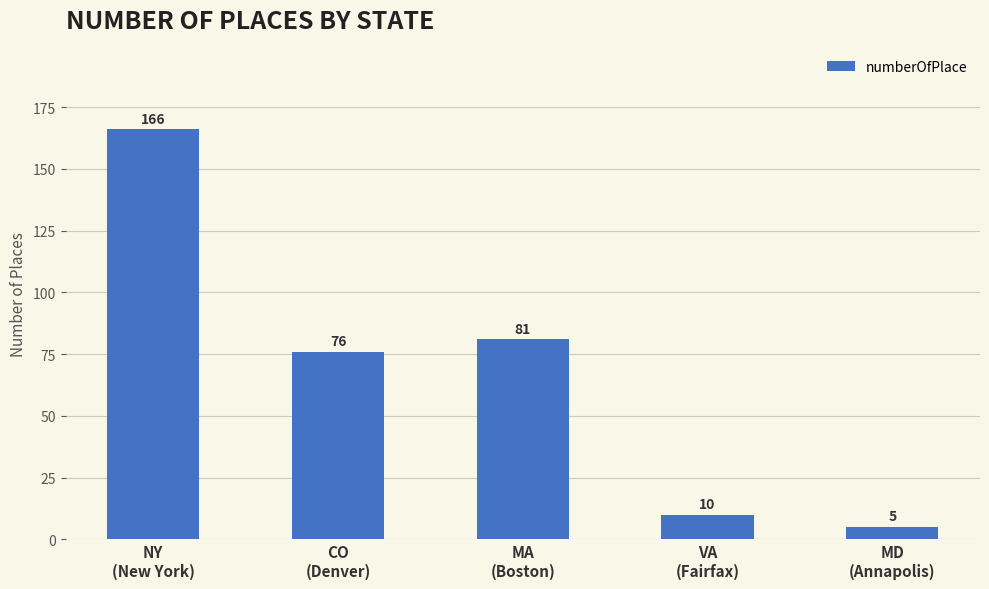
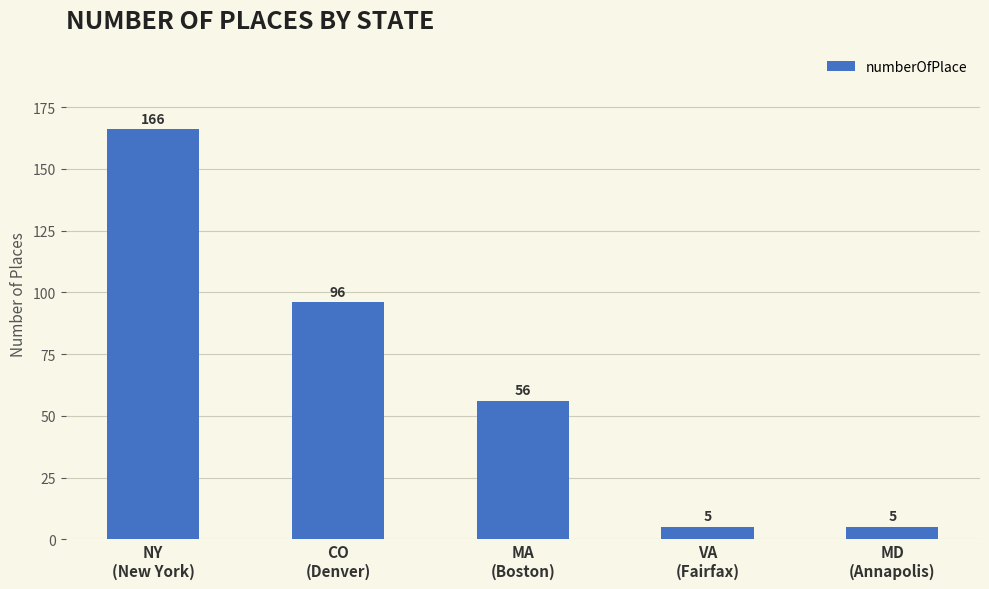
  {
    "NY (New York)": 166,
-   "CO (Denver)": 76,
-   "MA (Boston)": 81,
-   "VA (Fairfax)": 10,
+   "CO (Denver)": 96,
+   "MA (Boston)": 56,
+   "VA (Fairfax)": 5,
    "MD (Annapolis)": 5
  }
